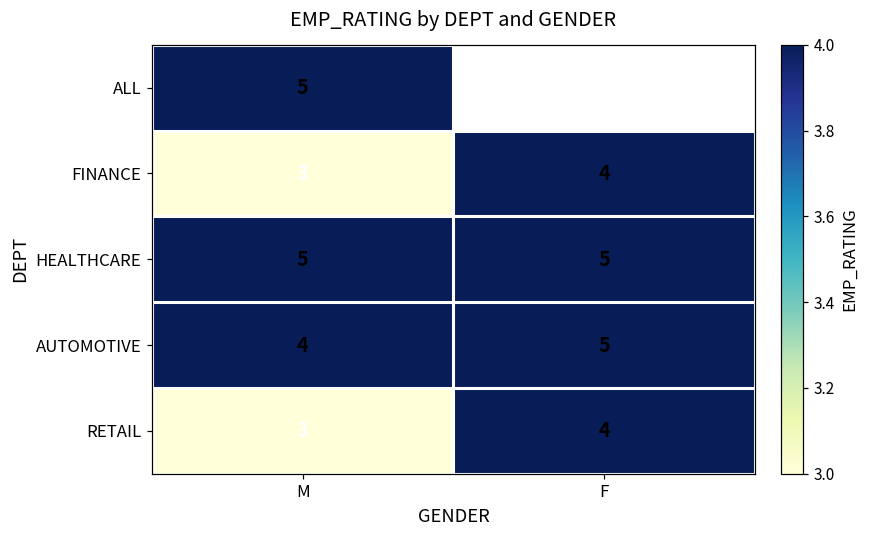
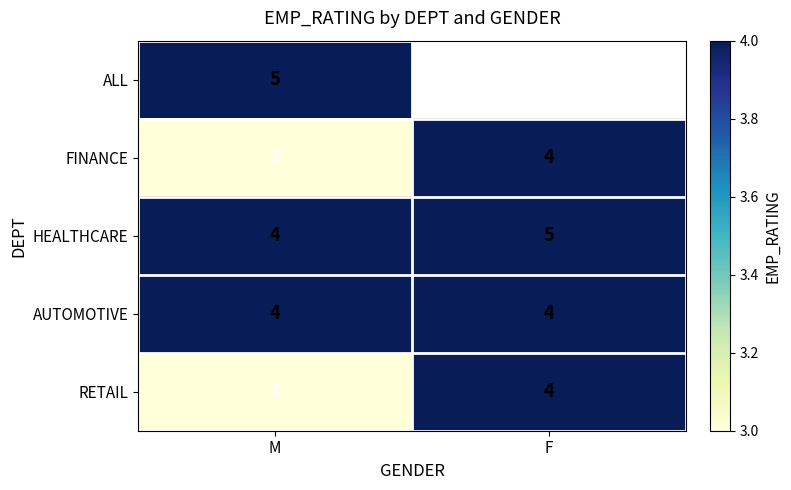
  {
    "ALL": {
      "M": 5
    },
    "FINANCE": {
      "F": 4
    },
    "HEALTHCARE": {
-     "M": 5,
+     "M": 4,
      "F": 5
    },
    "AUTOMOTIVE": {
      "M": 4,
-     "F": 5
+     "F": 4
    },
    "RETAIL": {
      "F": 4
    }
  }
